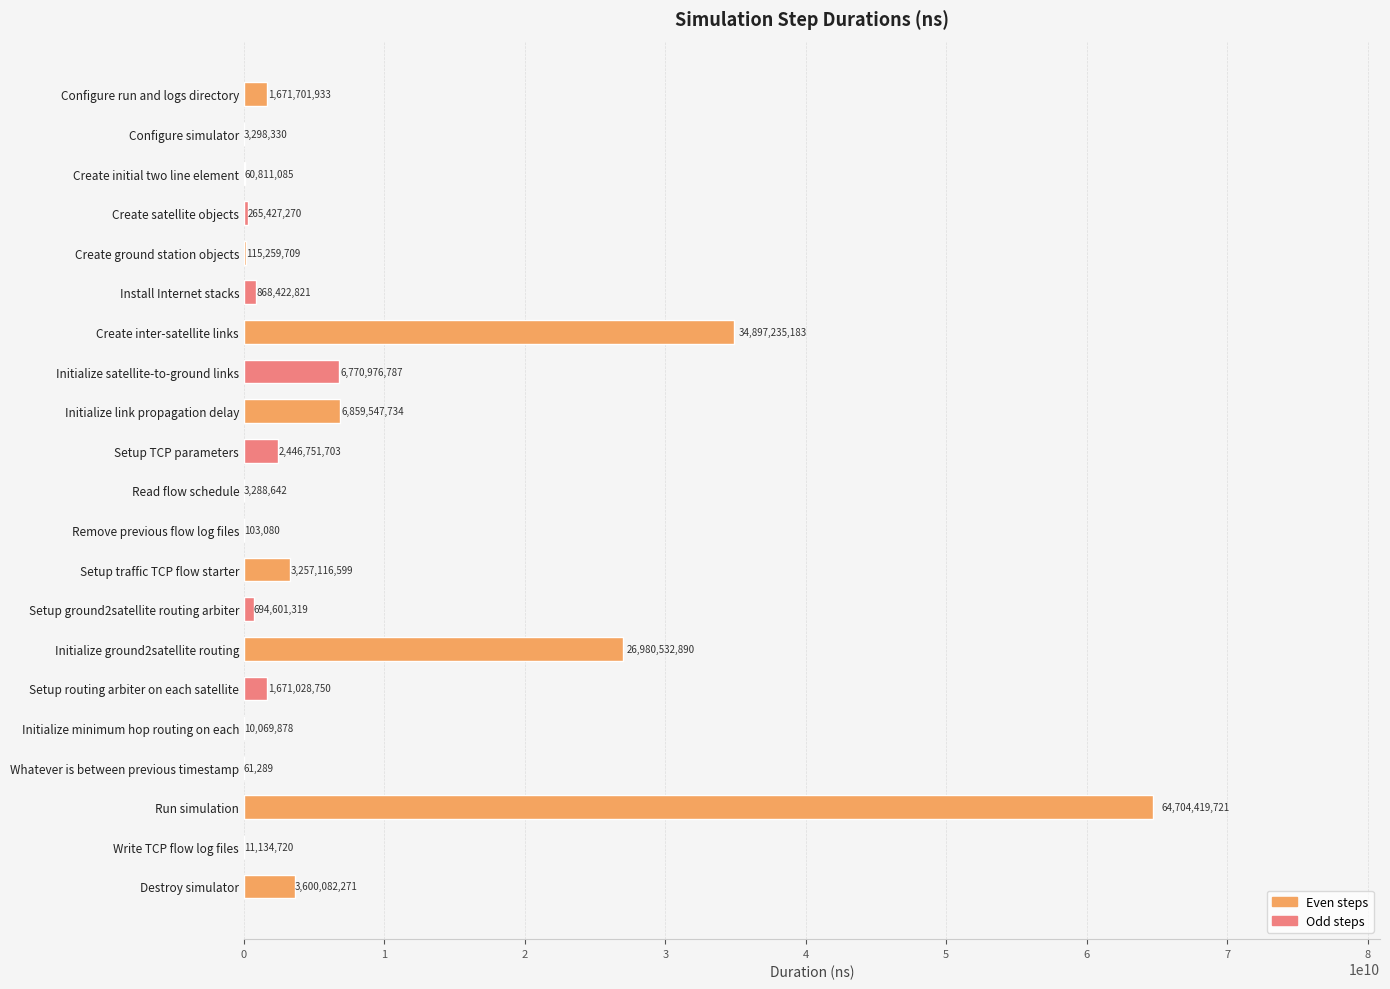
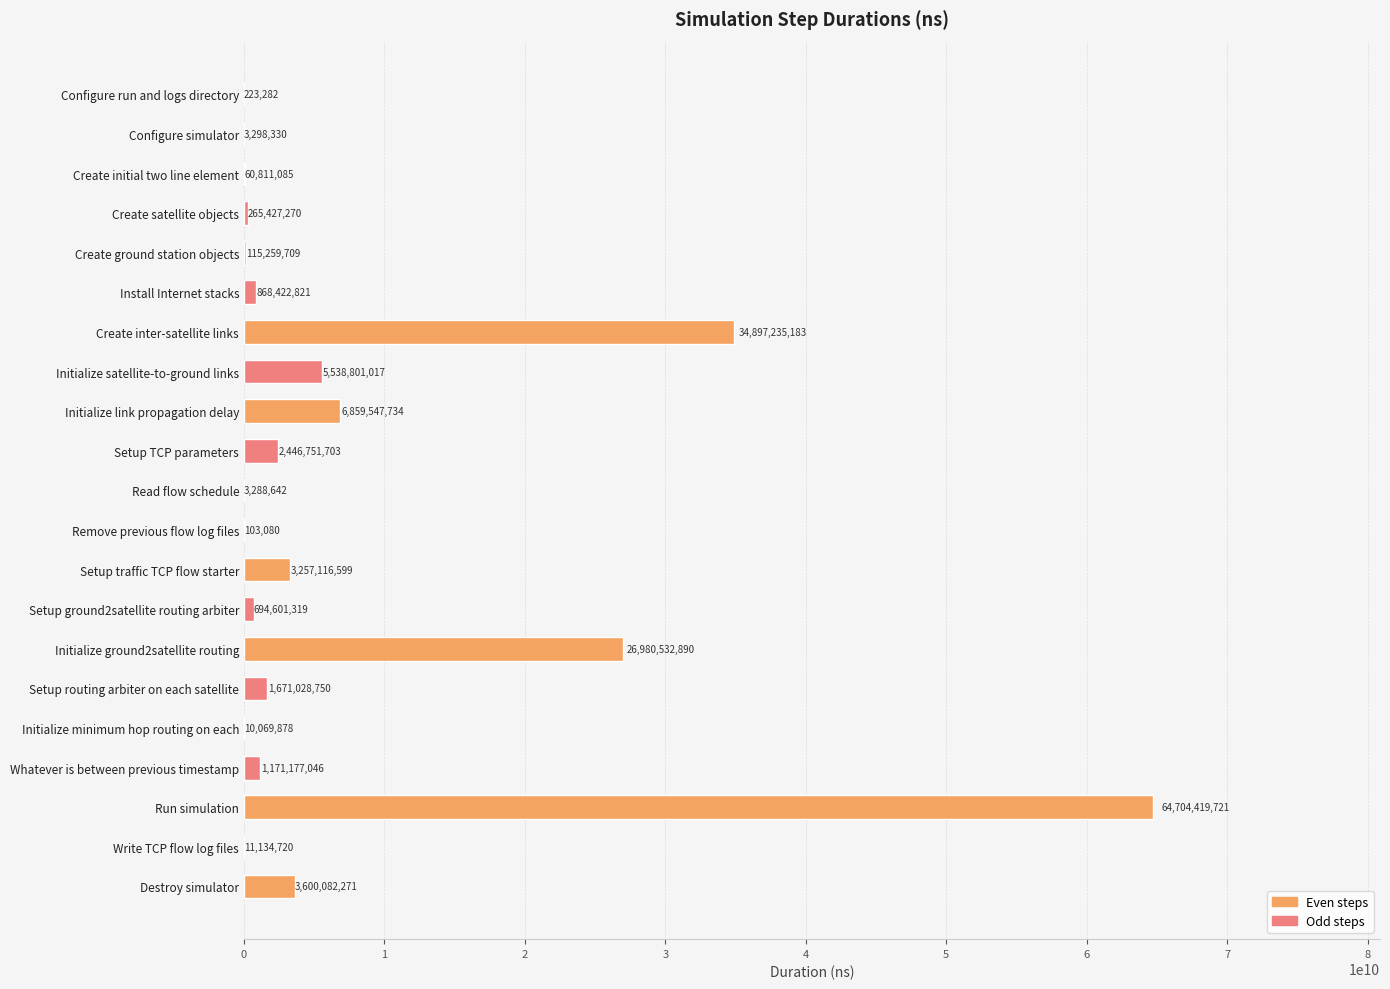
  {
-   "Configure run and logs directory": "1,671,701,933",
+   "Configure run and logs directory": "223,282",
    "Configure simulator": "3,298,330",
    "Create initial two line element": "60,811,085",
    "Create satellite objects": "265,427,270",
    "Create ground station objects": "115,259,709",
    "Install Internet stacks": "868,422,821",
    "Create inter-satellite links": "34,897,235,183",
-   "Initialize satellite-to-ground links": "6,770,976,787",
+   "Initialize satellite-to-ground links": "5,538,801,017",
    "Initialize link propagation delay": "6,859,547,734",
    "Setup TCP parameters": "2,446,751,703",
    "Read flow schedule": "3,288,642",
    "Remove previous flow log files": "103,080",
    "Setup traffic TCP flow starter": "3,257,116,599",
    "Setup ground2satellite routing arbiter": "694,601,319",
    "Initialize ground2satellite routing": "26,980,532,890",
    "Setup routing arbiter on each satellite": "1,671,028,750",
    "Initialize minimum hop routing on each": "10,069,878",
-   "Whatever is between previous timestamp": "61,289",
+   "Whatever is between previous timestamp": "1,171,177,046",
    "Run simulation": "64,704,419,721",
    "Write TCP flow log files": "11,134,720",
    "Destroy simulator": "3,600,082,271"
  }
